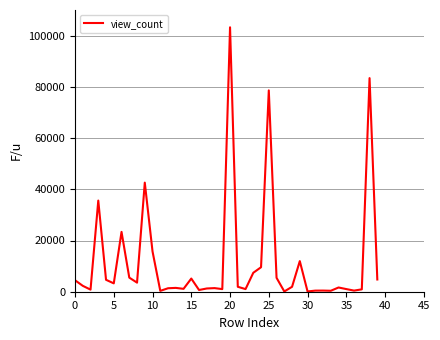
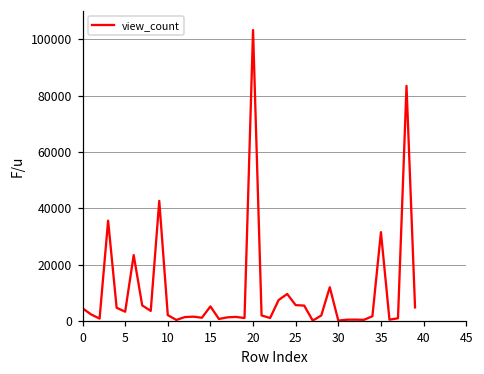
  {
    "0": 4000,
    "5": 3000,
-   "10": 16000,
+   "10": 2000,
    "15": 5000,
    "20": 103000,
-   "25": 79000,
+   "25": 6000,
    "30": 0,
-   "35": 1000
+   "35": 32000
  }
